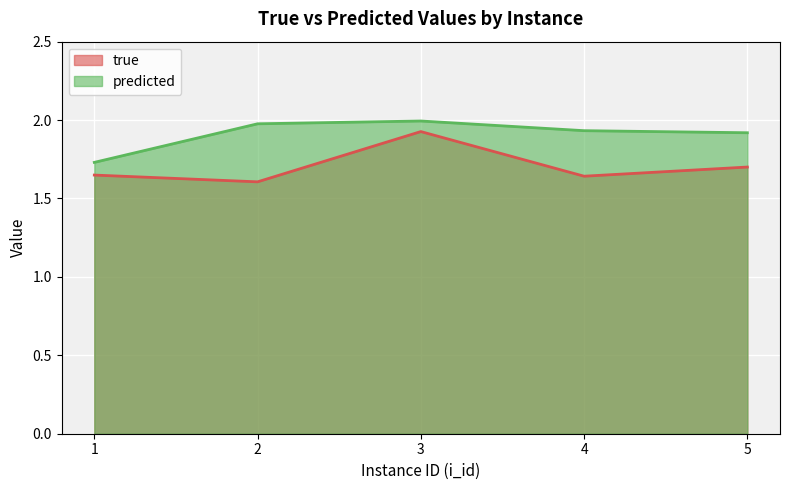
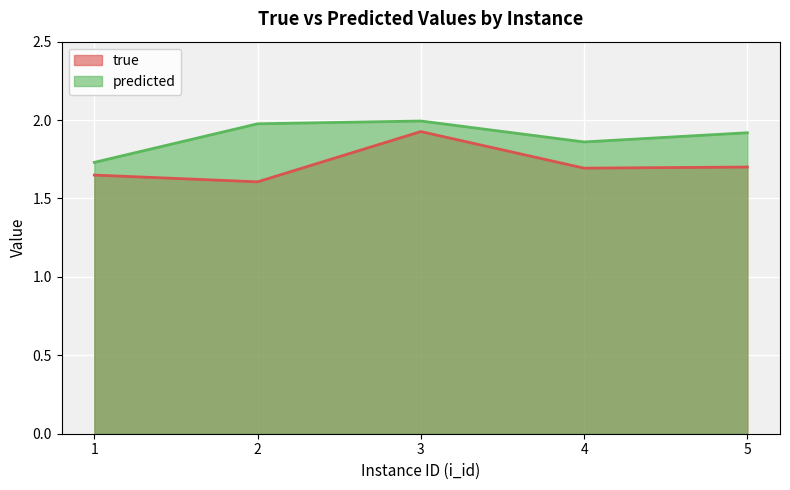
  {
    "true": {
      "1": 1.65,
      "2": 1.61,
      "3": 1.93,
-     "4": 1.64,
+     "4": 1.69,
      "5": 1.70
    },
    "predicted": {
      "1": 1.73,
      "2": 1.98,
      "3": 1.99,
-     "4": 1.93,
+     "4": 1.86,
      "5": 1.92
    }
  }
